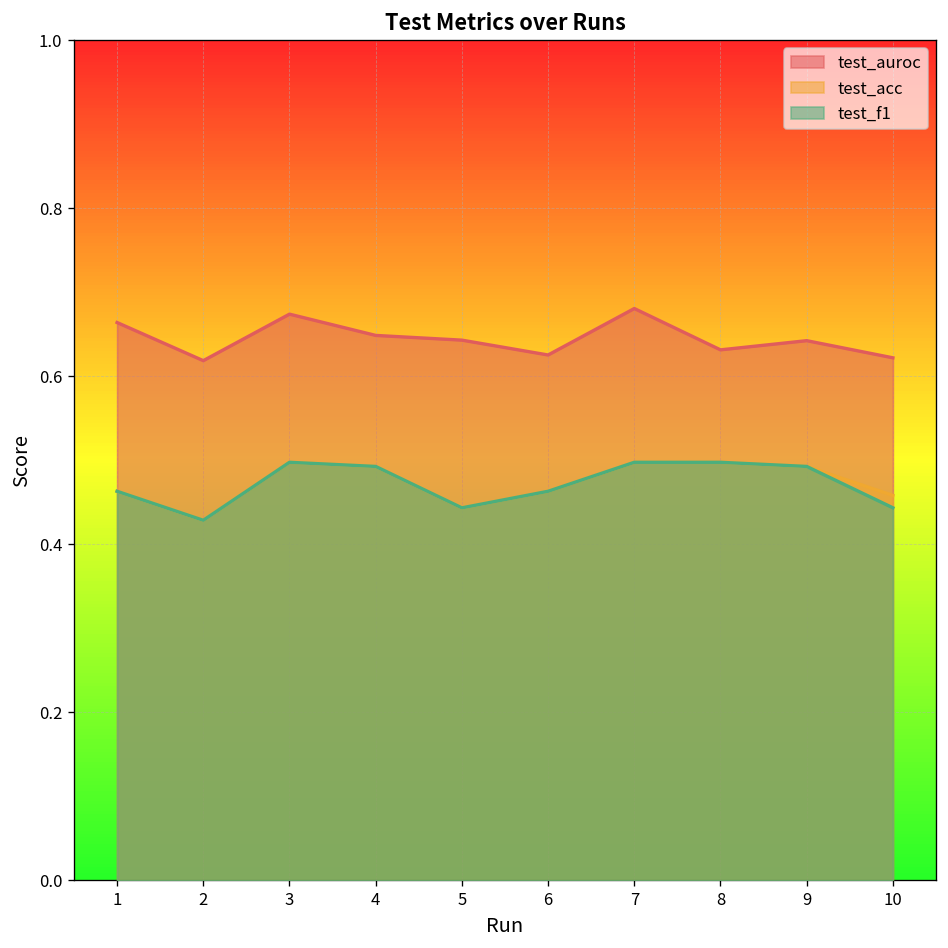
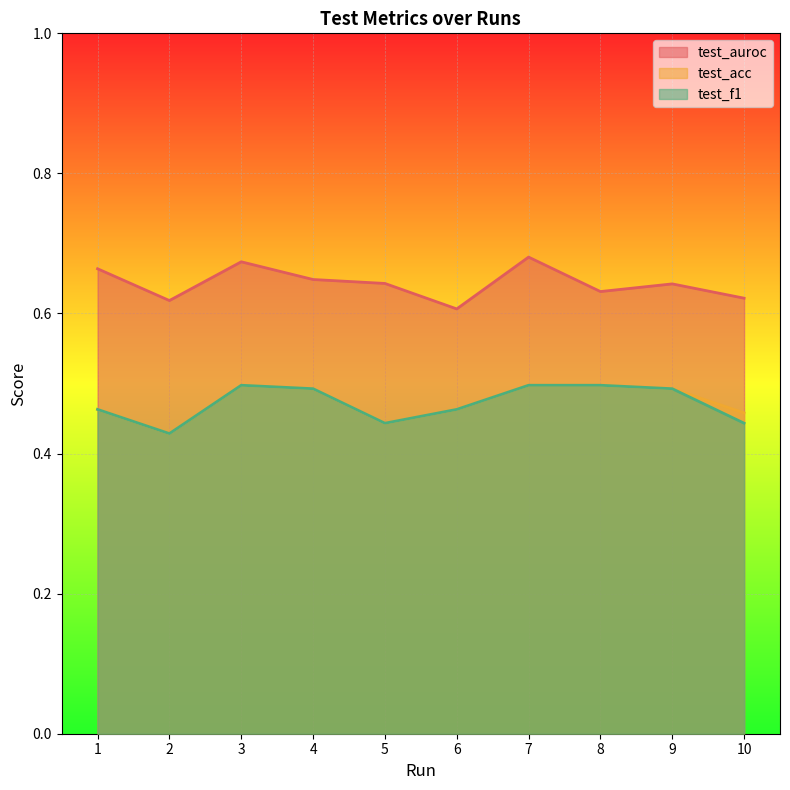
  {
    "test_auroc": {
      "1": 0.66,
      "2": 0.62,
      "3": 0.67,
      "4": 0.65,
      "5": 0.64,
-     "6": 0.63,
+     "6": 0.61,
      "7": 0.68,
      "8": 0.63,
      "9": 0.64,
      "10": 0.62
    },
    "test_acc": {
      "10": 0.46
    },
    "test_f1": {
      "10": 0.44
    }
  }
